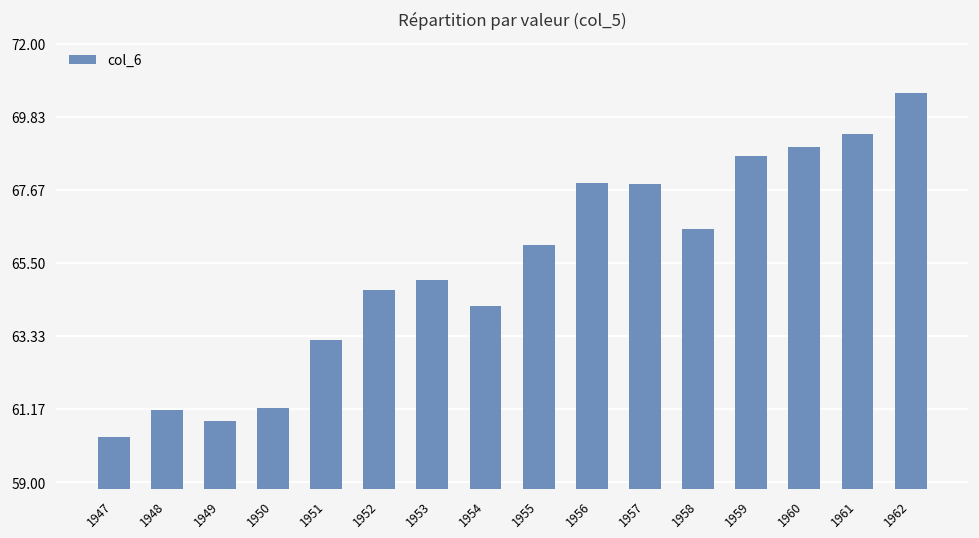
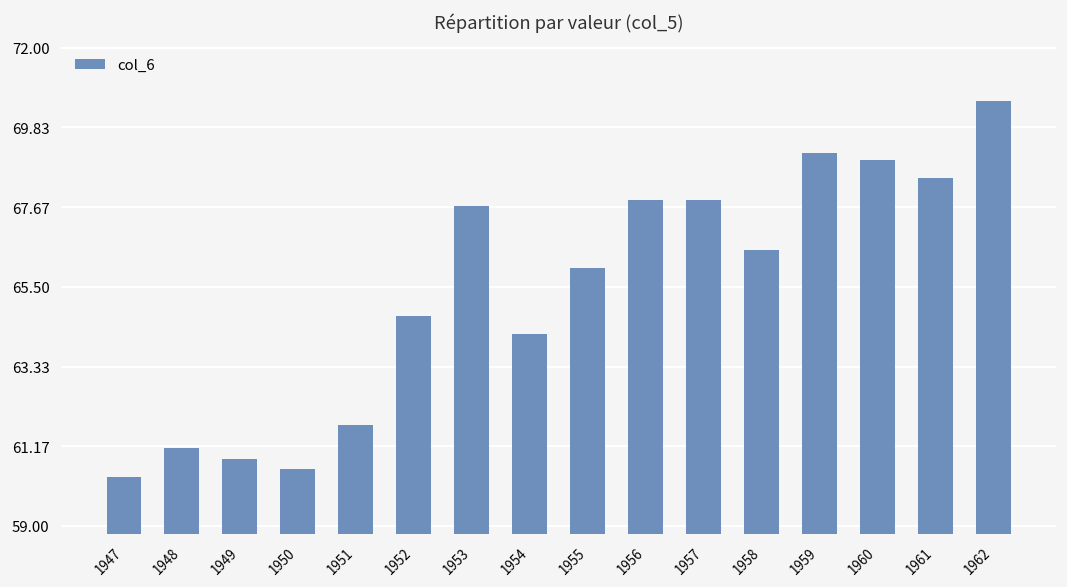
  {
    "1947": 60.3,
    "1948": 61.1,
    "1949": 60.8,
-   "1950": 61.2,
-   "1951": 63.2,
+   "1950": 60.6,
+   "1951": 61.7,
    "1952": 64.7,
-   "1953": 65.0,
+   "1953": 67.7,
    "1954": 64.2,
    "1955": 66.0,
    "1956": 67.9,
    "1957": 67.9,
    "1958": 66.5,
-   "1959": 68.7,
+   "1959": 69.1,
    "1960": 68.9,
-   "1961": 69.3,
+   "1961": 68.5,
    "1962": 70.6
  }
